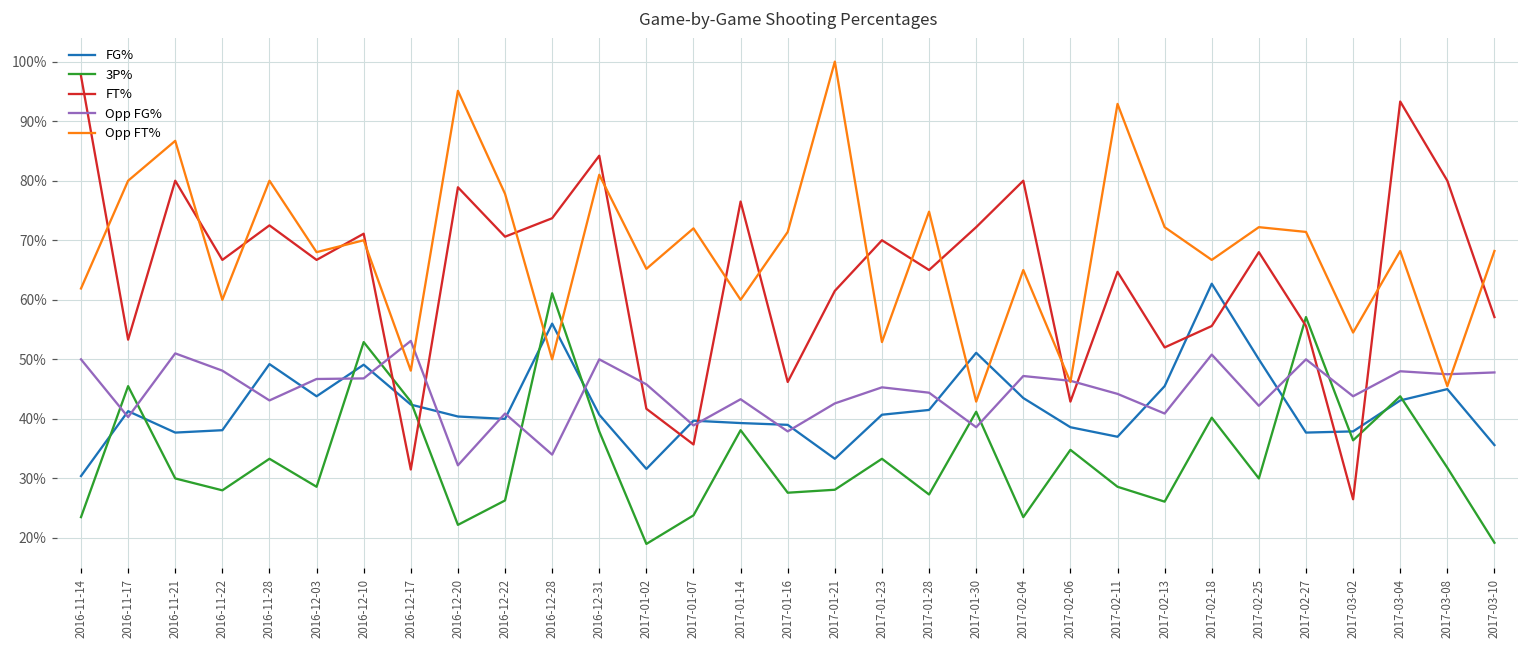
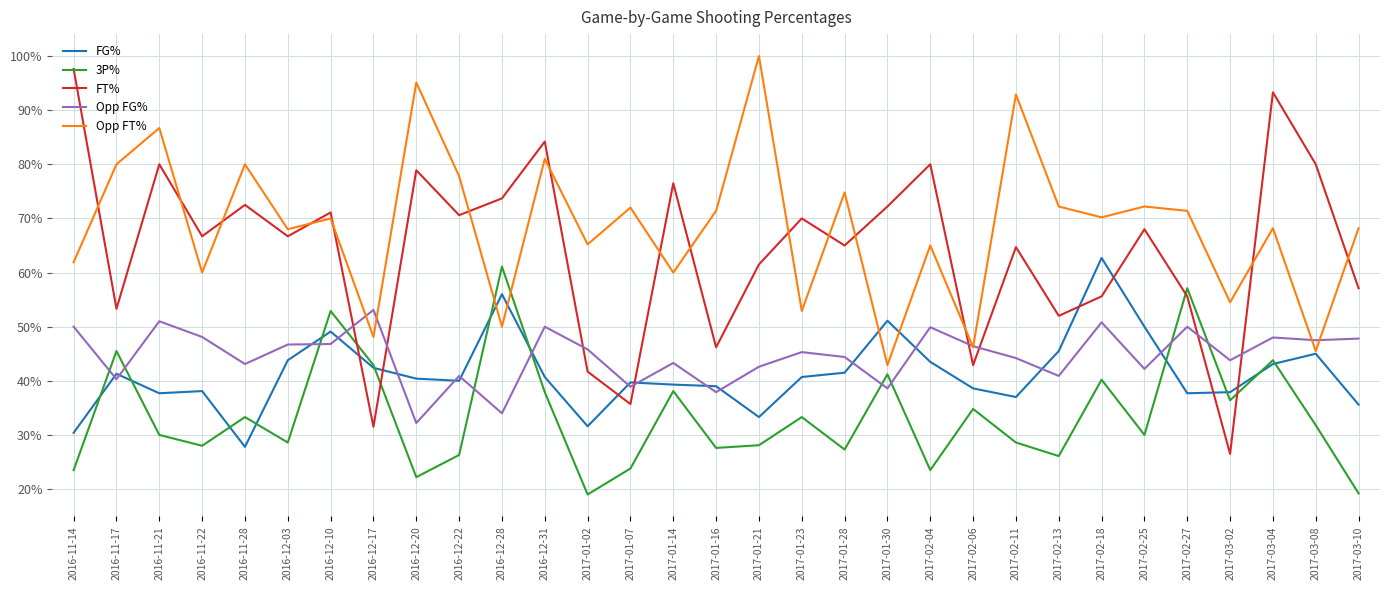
  {
    "FG%": {
      "2016-11-14": "30%",
      "2016-11-17": "41%",
      "2016-11-21": "38%",
      "2016-11-22": "38%",
-     "2016-11-28": "49%",
+     "2016-11-28": "28%",
      "2016-12-03": "44%",
      "2016-12-10": "49%",
      "2016-12-17": "42%",
      "2016-12-20": "40%",
      "2016-12-22": "40%",
      "2016-12-28": "56%",
      "2016-12-31": "41%",
      "2017-01-02": "32%",
      "2017-01-07": "40%",
      "2017-01-14": "39%",
      "2017-01-16": "39%",
      "2017-01-21": "33%",
      "2017-01-23": "41%",
      "2017-01-28": "42%",
      "2017-01-30": "51%",
      "2017-02-04": "44%",
      "2017-02-06": "39%",
      "2017-02-11": "37%",
      "2017-02-13": "46%",
      "2017-02-18": "63%",
      "2017-02-25": "50%",
      "2017-02-27": "38%",
      "2017-03-02": "38%",
      "2017-03-04": "43%",
      "2017-03-08": "45%",
      "2017-03-10": "36%"
    },
    "3P%": {
      "2016-11-14": "24%",
      "2016-11-17": "46%",
      "2016-11-21": "30%",
      "2016-11-22": "28%",
      "2016-11-28": "33%",
      "2016-12-03": "29%",
      "2016-12-10": "53%",
      "2016-12-17": "43%",
      "2016-12-20": "22%",
      "2016-12-22": "26%",
      "2016-12-28": "61%",
      "2016-12-31": "38%",
      "2017-01-02": "19%",
      "2017-01-07": "24%",
      "2017-01-14": "38%",
      "2017-01-16": "28%",
      "2017-01-21": "28%",
      "2017-01-23": "33%",
      "2017-01-28": "27%",
      "2017-01-30": "41%",
      "2017-02-04": "24%",
      "2017-02-06": "35%",
      "2017-02-11": "29%",
      "2017-02-13": "26%",
      "2017-02-18": "40%",
      "2017-02-25": "30%",
      "2017-02-27": "57%",
      "2017-03-02": "36%",
      "2017-03-04": "44%",
      "2017-03-08": "32%",
      "2017-03-10": "19%"
    },
    "FT%": {
      "2016-11-14": "98%",
      "2016-11-17": "53%",
      "2016-11-21": "80%",
      "2016-11-22": "67%",
      "2016-11-28": "73%",
      "2016-12-03": "67%",
      "2016-12-10": "71%",
      "2016-12-17": "32%",
      "2016-12-20": "79%",
      "2016-12-22": "71%",
      "2016-12-28": "74%",
      "2016-12-31": "84%",
      "2017-01-02": "42%",
      "2017-01-07": "36%",
      "2017-01-14": "77%",
      "2017-01-16": "46%",
      "2017-01-21": "62%",
      "2017-01-23": "70%",
      "2017-01-28": "65%",
      "2017-01-30": "72%",
      "2017-02-04": "80%",
      "2017-02-06": "43%",
      "2017-02-11": "65%",
      "2017-02-13": "52%",
      "2017-02-18": "56%",
      "2017-02-25": "68%",
      "2017-02-27": "56%",
      "2017-03-02": "27%",
      "2017-03-04": "93%",
      "2017-03-08": "80%",
      "2017-03-10": "57%"
    },
    "Opp FG%": {
      "2016-11-14": "50%",
      "2016-11-17": "40%",
      "2016-11-21": "51%",
      "2016-11-22": "48%",
      "2016-11-28": "43%",
      "2016-12-03": "47%",
      "2016-12-10": "47%",
      "2016-12-17": "53%",
      "2016-12-20": "32%",
      "2016-12-22": "41%",
      "2016-12-28": "34%",
      "2016-12-31": "50%",
      "2017-01-02": "46%",
      "2017-01-07": "39%",
      "2017-01-14": "43%",
      "2017-01-16": "38%",
      "2017-01-21": "43%",
      "2017-01-23": "45%",
      "2017-01-28": "44%",
      "2017-01-30": "39%",
-     "2017-02-04": "47%",
+     "2017-02-04": "50%",
      "2017-02-11": "44%",
      "2017-02-13": "41%",
      "2017-02-18": "51%",
      "2017-02-25": "42%",
      "2017-02-27": "50%",
      "2017-03-02": "44%",
      "2017-03-04": "48%",
      "2017-03-08": "48%",
      "2017-03-10": "48%"
    },
    "Opp FT%": {
      "2016-11-14": "62%",
      "2016-11-17": "80%",
      "2016-11-21": "87%",
      "2016-11-22": "60%",
      "2016-11-28": "80%",
      "2016-12-03": "68%",
      "2016-12-10": "70%",
      "2016-12-17": "48%",
      "2016-12-20": "95%",
      "2016-12-22": "78%",
      "2016-12-28": "50%",
      "2016-12-31": "81%",
      "2017-01-02": "65%",
      "2017-01-07": "72%",
      "2017-01-14": "60%",
      "2017-01-16": "71%",
      "2017-01-21": "100%",
      "2017-01-23": "53%",
      "2017-01-28": "75%",
      "2017-01-30": "43%",
      "2017-02-04": "65%",
      "2017-02-11": "93%",
      "2017-02-13": "72%",
-     "2017-02-18": "67%",
+     "2017-02-18": "70%",
      "2017-02-25": "72%",
      "2017-02-27": "71%",
      "2017-03-02": "55%",
      "2017-03-04": "68%",
      "2017-03-08": "46%",
      "2017-03-10": "68%"
    }
  }
